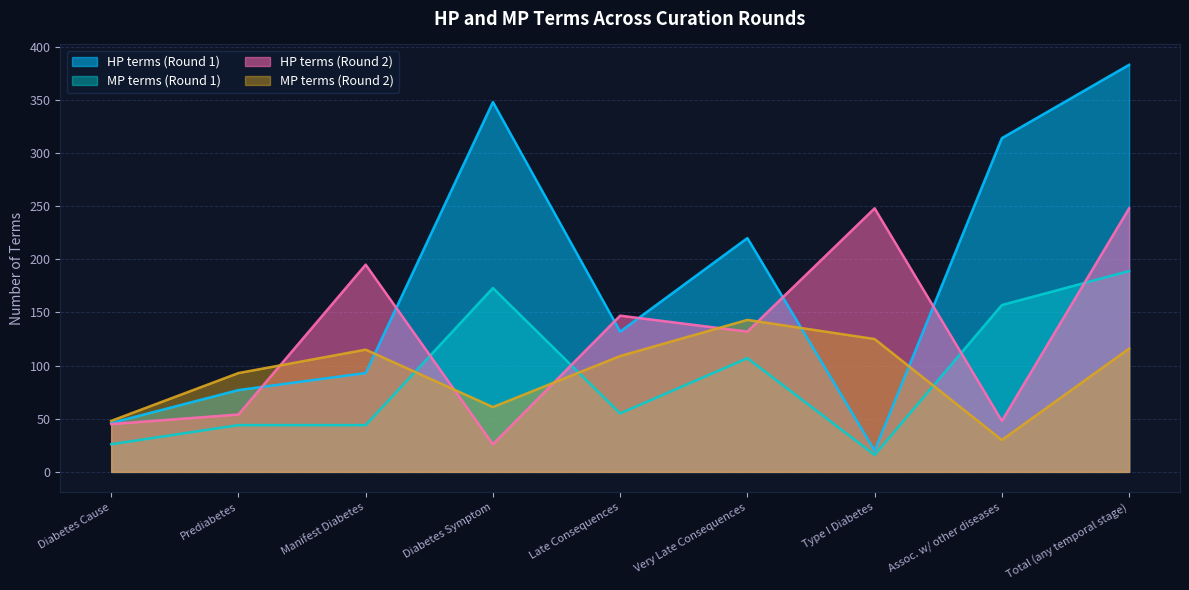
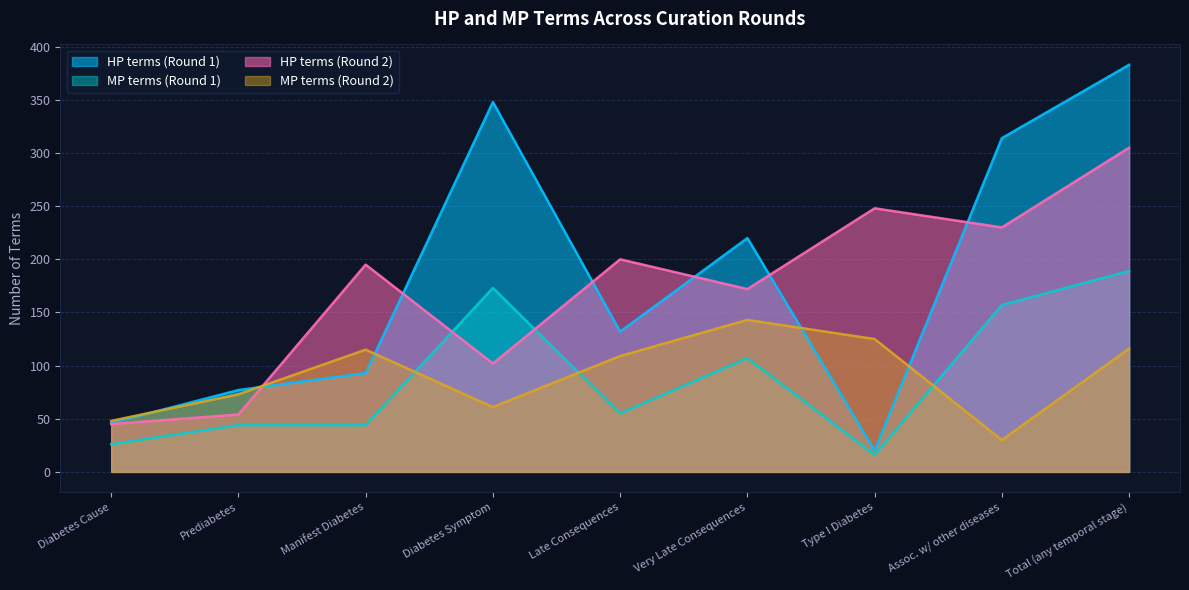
  {
    "HP terms (Round 2)": {
      "Prediabetes": 54,
      "Manifest Diabetes": 195,
-     "Diabetes Symptom": 26,
-     "Late Consequences": 147,
-     "Very Late Consequences": 132,
+     "Diabetes Symptom": 102,
+     "Late Consequences": 200,
+     "Very Late Consequences": 172,
      "Type I Diabetes": 248,
-     "Assoc. w/ other diseases": 48,
-     "Total (any temporal stage)": 248
+     "Assoc. w/ other diseases": 230,
+     "Total (any temporal stage)": 305
    },
    "MP terms (Round 2)": {
-     "Prediabetes": 93,
+     "Prediabetes": 73,
      "Manifest Diabetes": 115,
      "Diabetes Symptom": 61,
      "Late Consequences": 109,
      "Very Late Consequences": 143,
      "Type I Diabetes": 125,
      "Assoc. w/ other diseases": 30,
      "Total (any temporal stage)": 116
    }
  }
